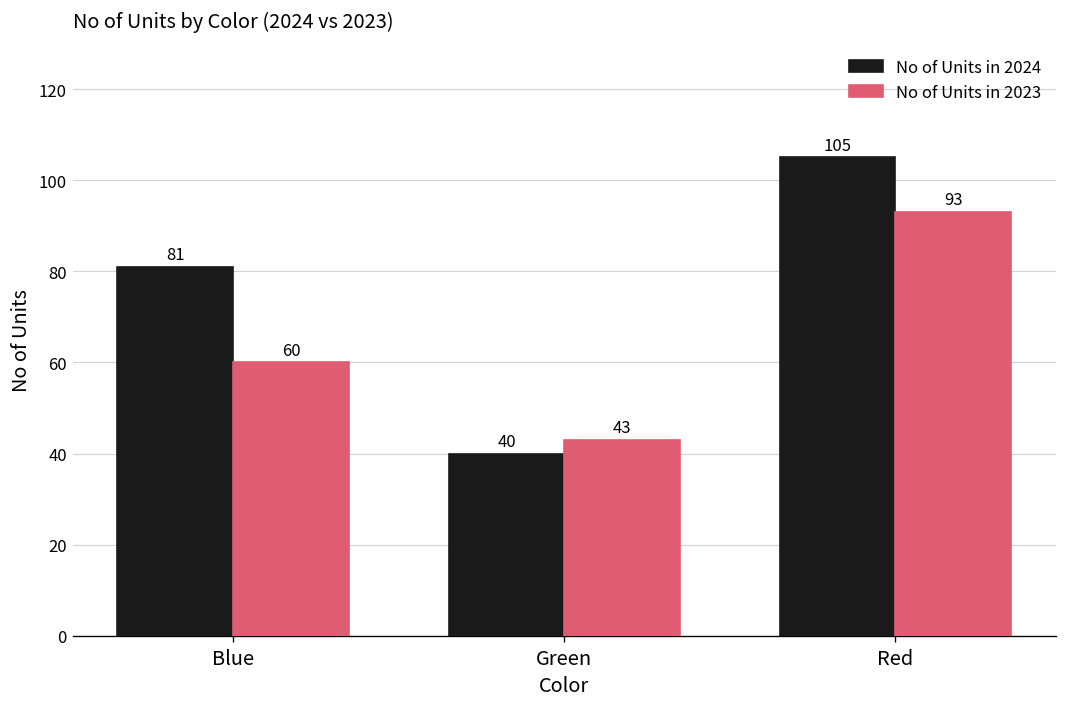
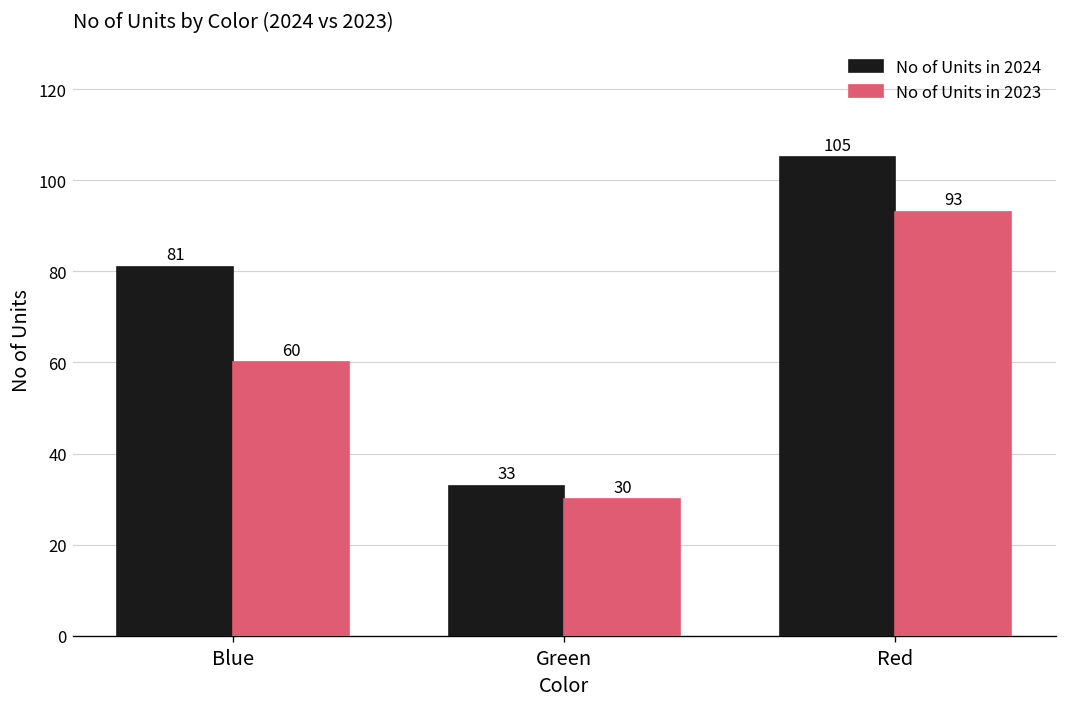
  {
    "No of Units in 2024": {
      "Blue": 81,
-     "Green": 40,
+     "Green": 33,
      "Red": 105
    },
    "No of Units in 2023": {
      "Blue": 60,
-     "Green": 43,
+     "Green": 30,
      "Red": 93
    }
  }
